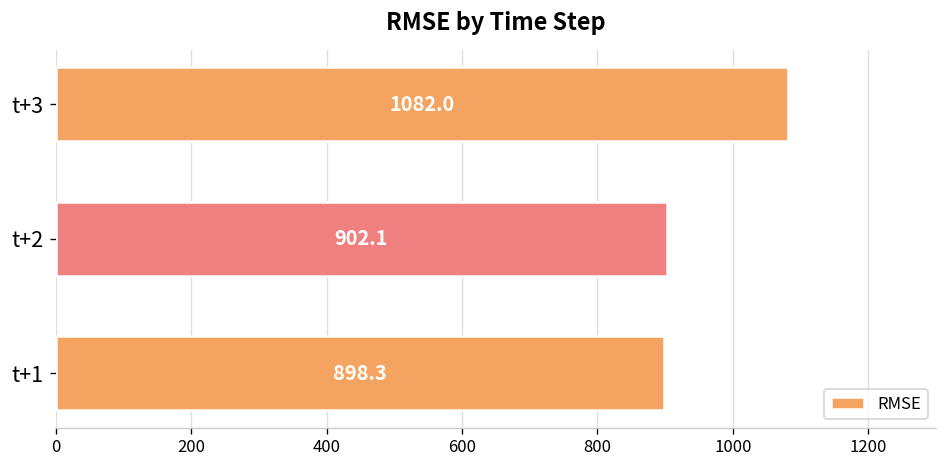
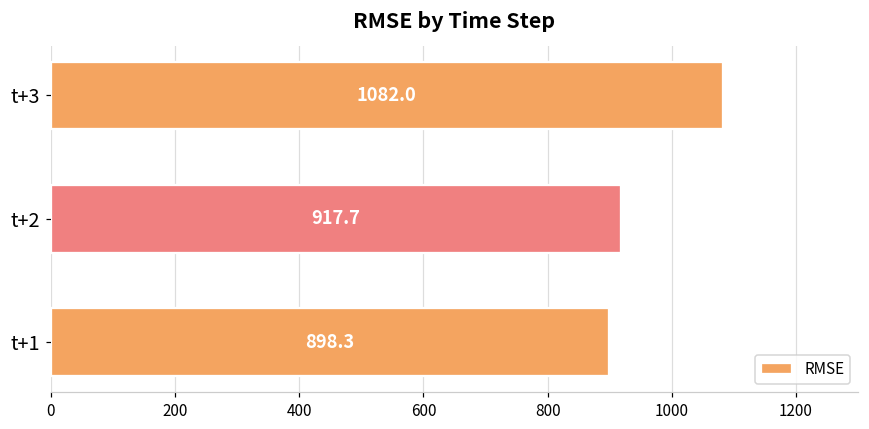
  {
    "t+3": 1082.0,
-   "t+2": 902.1,
+   "t+2": 917.7,
    "t+1": 898.3
  }
